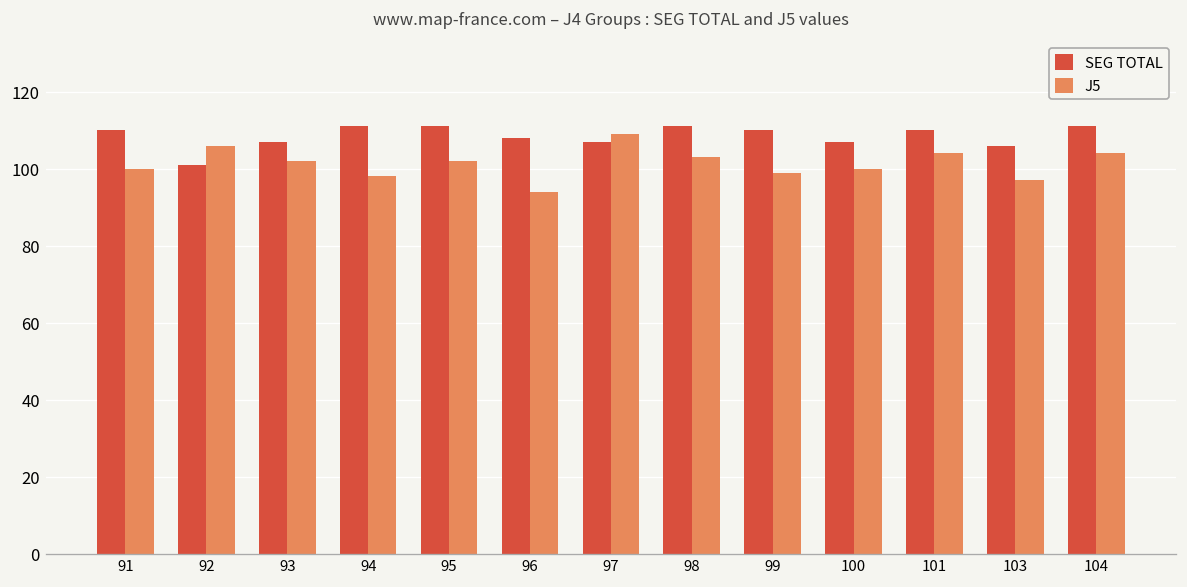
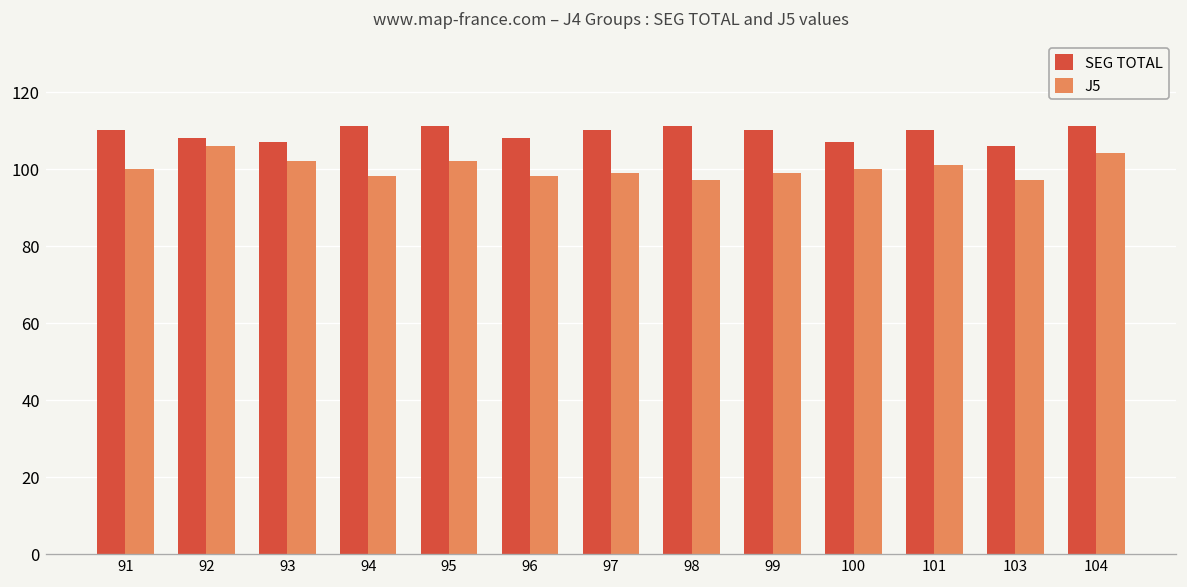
  {
    "SEG TOTAL": {
      "91": 110,
-     "92": 101,
+     "92": 108,
      "93": 107,
      "94": 111,
      "95": 111,
      "96": 108,
-     "97": 107,
+     "97": 110,
      "98": 111,
      "99": 110,
      "100": 107,
      "101": 110,
      "103": 106,
      "104": 111
    },
    "J5": {
      "91": 100,
      "92": 106,
      "93": 102,
      "94": 98,
      "95": 102,
-     "96": 94,
-     "97": 109,
-     "98": 103,
+     "96": 98,
+     "97": 99,
+     "98": 97,
      "99": 99,
      "100": 100,
-     "101": 104,
+     "101": 101,
      "103": 97,
      "104": 104
    }
  }
